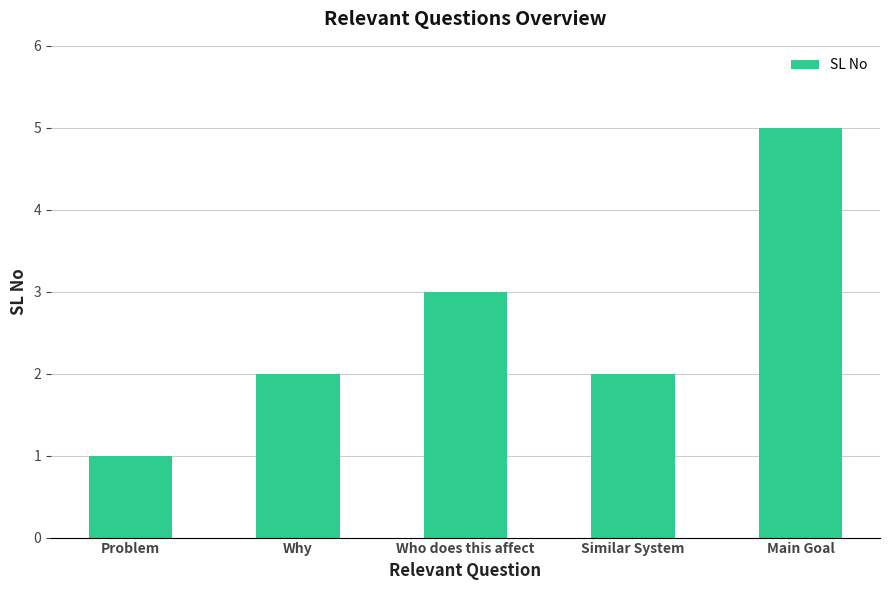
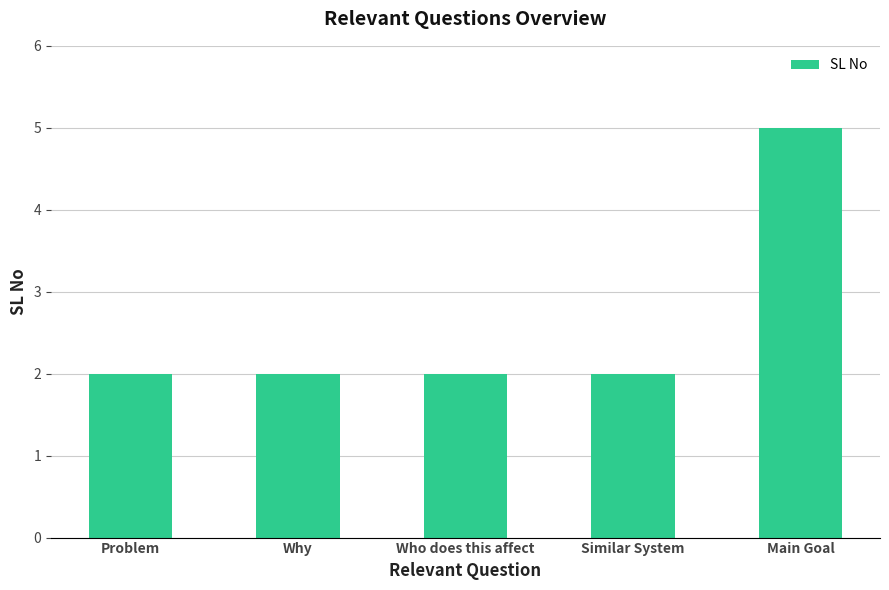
  {
-   "Problem": 1,
+   "Problem": 2,
    "Why": 2,
-   "Who does this affect": 3,
+   "Who does this affect": 2,
    "Similar System": 2,
    "Main Goal": 5
  }
